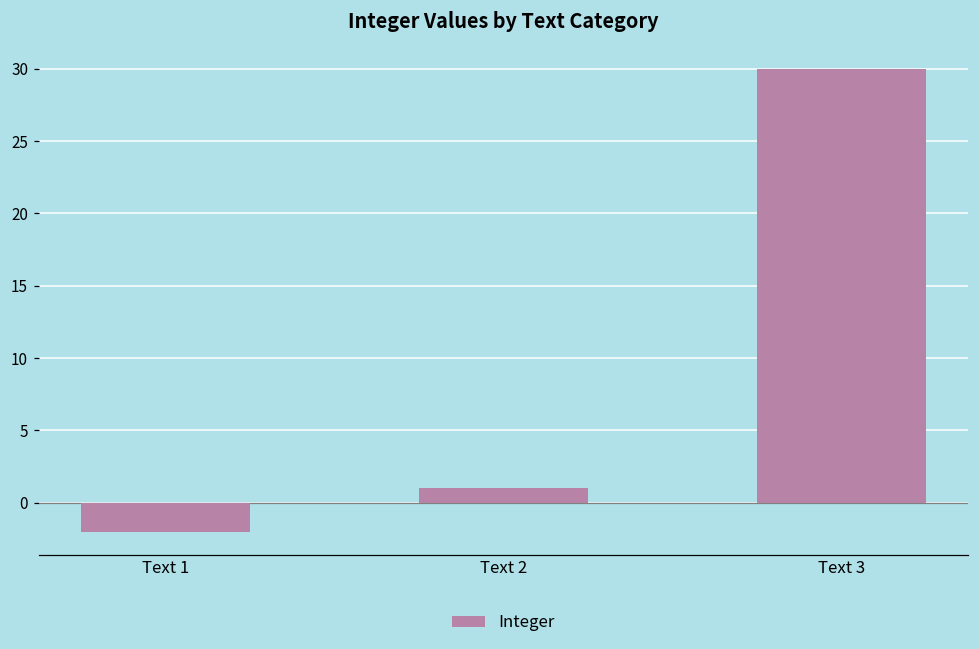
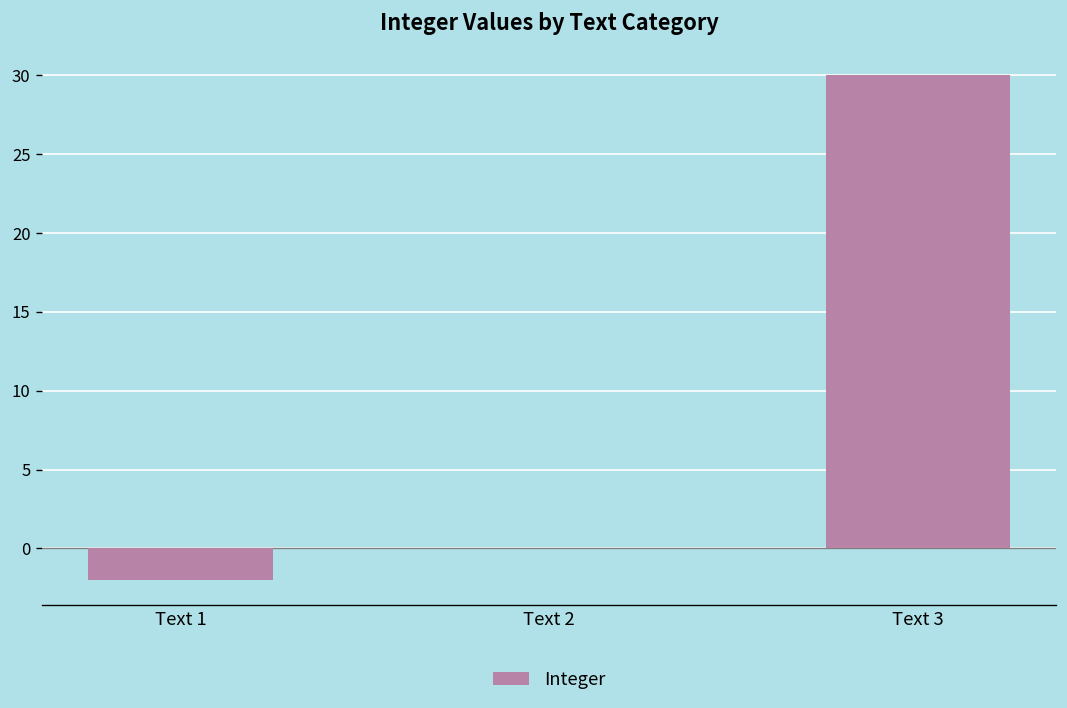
  {
    "Text 1": -2,
-   "Text 2": 1,
+   "Text 2": 0,
    "Text 3": 30
  }
